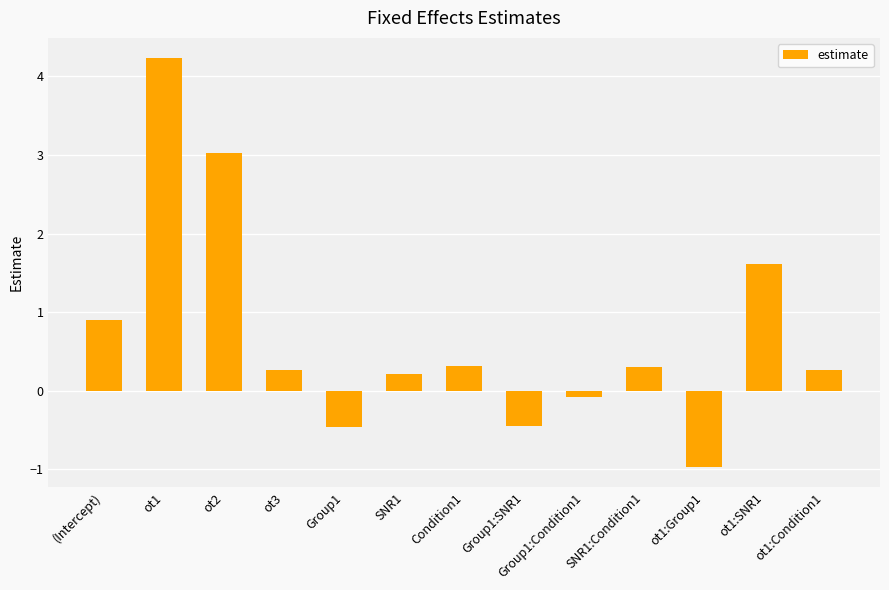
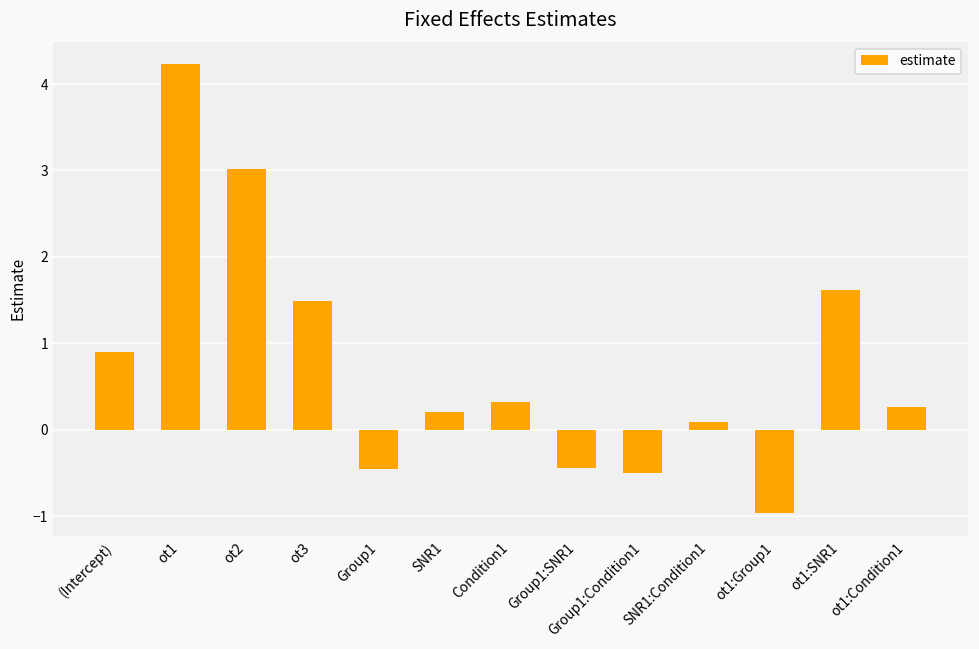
  {
    "(Intercept)": 0.9,
    "ot1": 4.2,
    "ot2": 3.0,
-   "ot3": 0.3,
+   "ot3": 1.5,
    "Group1": -0.5,
    "SNR1": 0.2,
    "Condition1": 0.3,
    "Group1:SNR1": -0.4,
-   "Group1:Condition1": -0.1,
-   "SNR1:Condition1": 0.3,
+   "Group1:Condition1": -0.5,
+   "SNR1:Condition1": 0.1,
    "ot1:Group1": -1.0,
    "ot1:SNR1": 1.6,
    "ot1:Condition1": 0.3
  }
